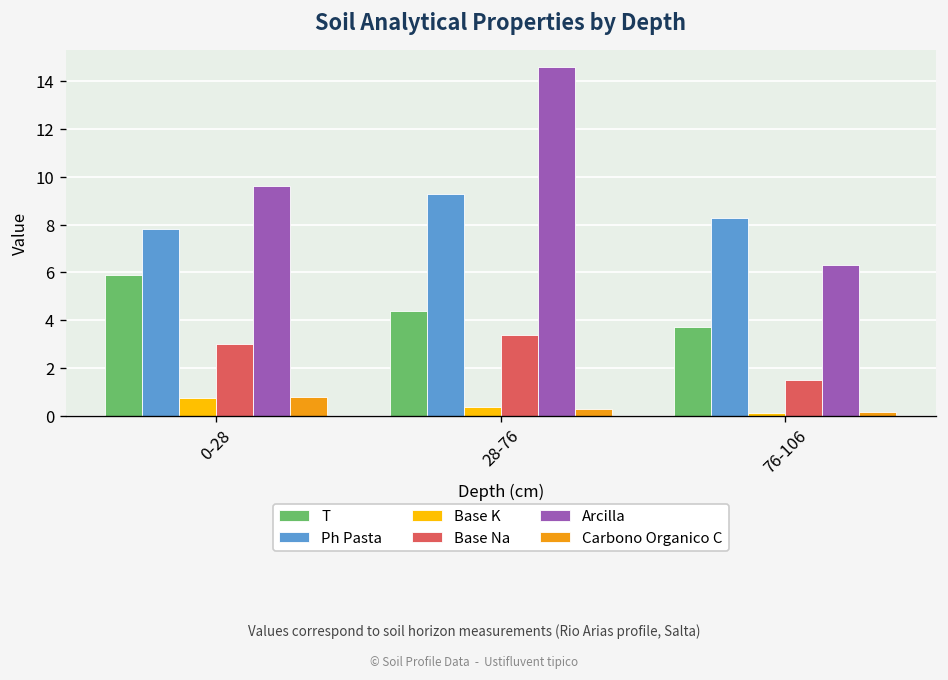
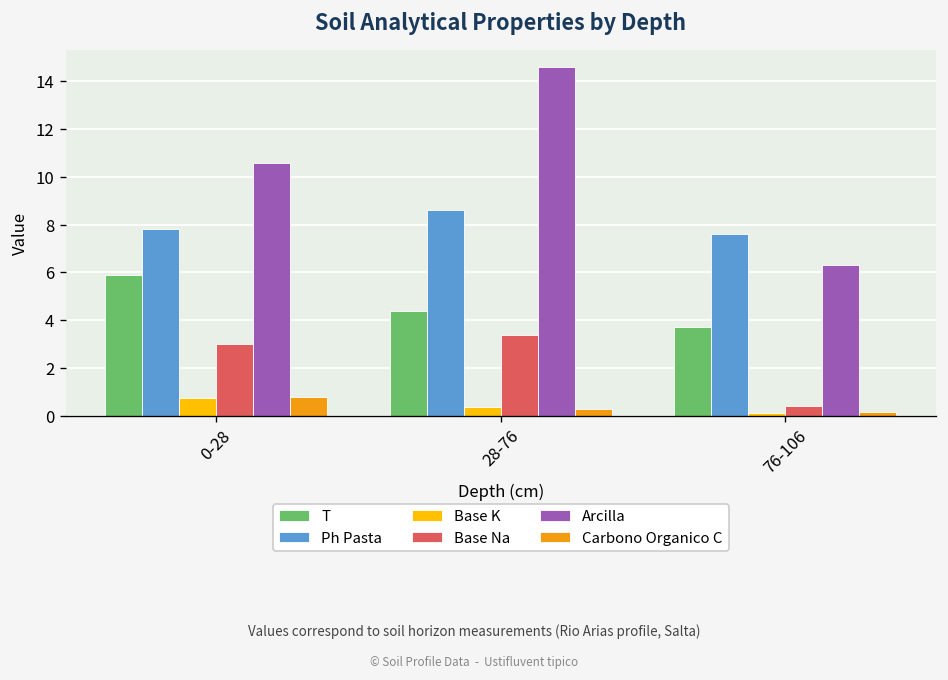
  {
    "T": {
      "0-28": 5.9,
      "28-76": 4.4,
      "76-106": 3.7
    },
    "Ph Pasta": {
      "0-28": 7.8,
-     "28-76": 9.3,
-     "76-106": 8.3
+     "28-76": 8.6,
+     "76-106": 7.6
    },
    "Base Na": {
      "0-28": 3.0,
      "28-76": 3.4,
-     "76-106": 1.5
+     "76-106": 0.4
    },
    "Arcilla": {
-     "0-28": 9.6,
+     "0-28": 10.6,
      "28-76": 14.6,
      "76-106": 6.3
    }
  }
